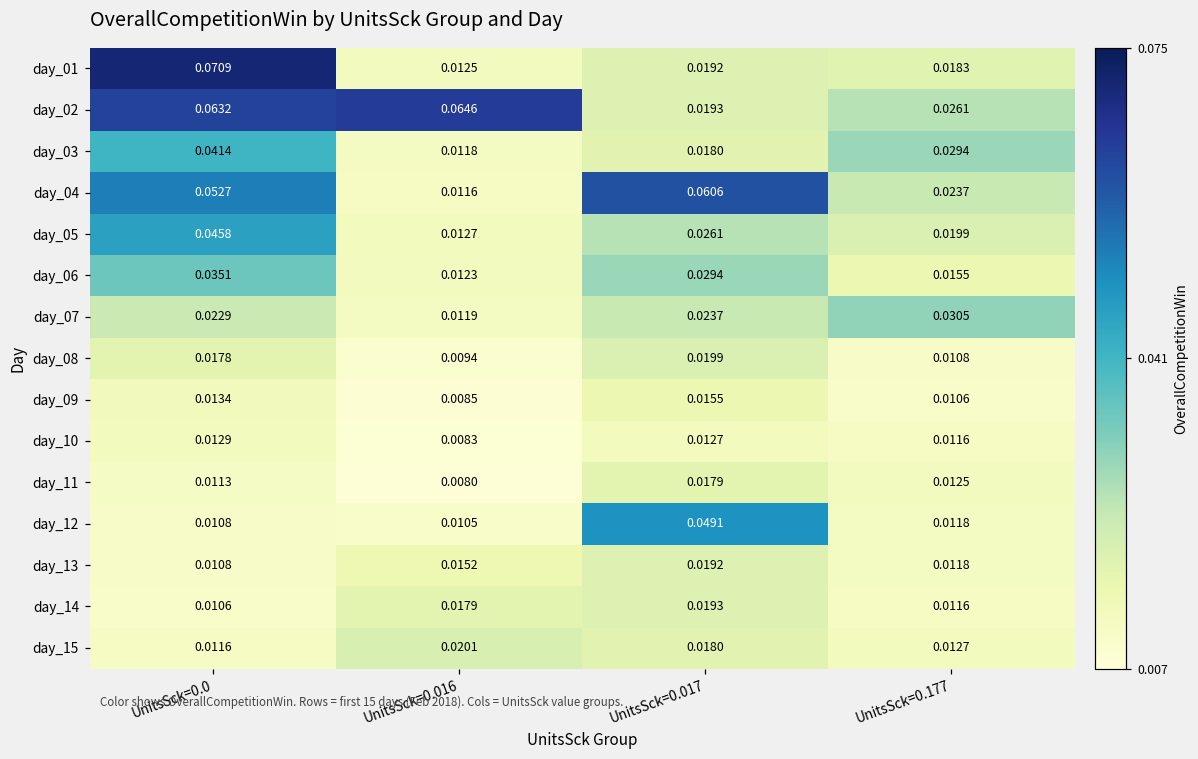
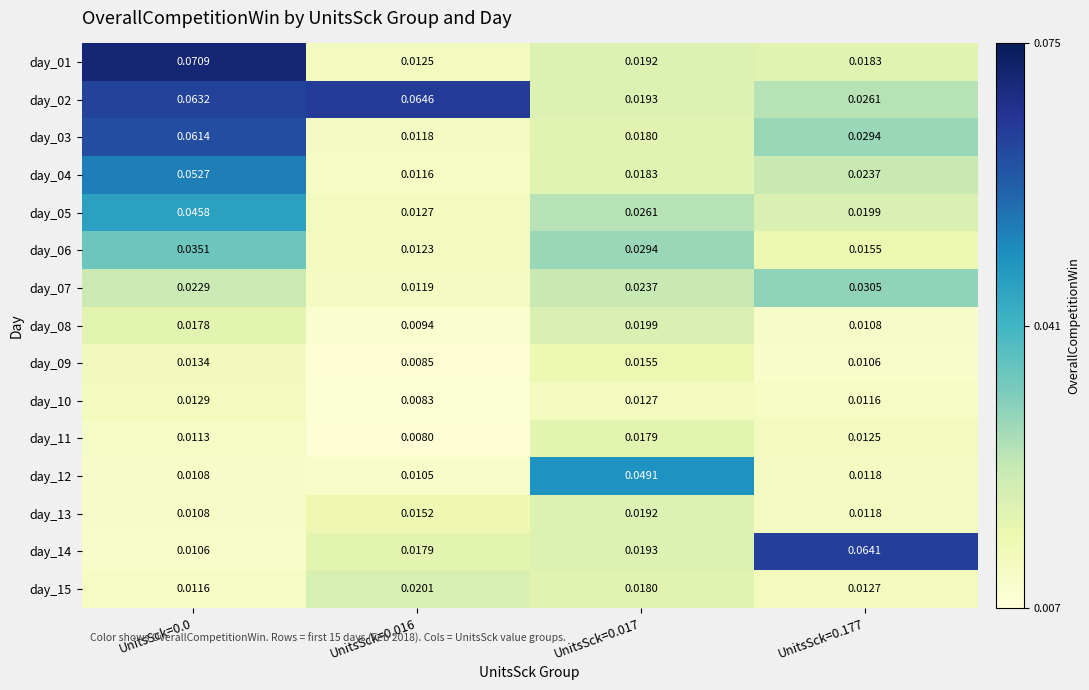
  {
    "day_01": {
      "UnitsSck=0.0": 0.0709,
      "UnitsSck=0.016": 0.0125,
      "UnitsSck=0.017": 0.0192,
      "UnitsSck=0.177": 0.0183
    },
    "day_02": {
      "UnitsSck=0.0": 0.0632,
      "UnitsSck=0.016": 0.0646,
      "UnitsSck=0.017": 0.0193,
      "UnitsSck=0.177": 0.0261
    },
    "day_03": {
-     "UnitsSck=0.0": 0.0414,
+     "UnitsSck=0.0": 0.0614,
      "UnitsSck=0.016": 0.0118,
      "UnitsSck=0.017": 0.0180,
      "UnitsSck=0.177": 0.0294
    },
    "day_04": {
      "UnitsSck=0.0": 0.0527,
      "UnitsSck=0.016": 0.0116,
-     "UnitsSck=0.017": 0.0606,
+     "UnitsSck=0.017": 0.0183,
      "UnitsSck=0.177": 0.0237
    },
    "day_05": {
      "UnitsSck=0.0": 0.0458,
      "UnitsSck=0.016": 0.0127,
      "UnitsSck=0.017": 0.0261,
      "UnitsSck=0.177": 0.0199
    },
    "day_06": {
      "UnitsSck=0.0": 0.0351,
      "UnitsSck=0.016": 0.0123,
      "UnitsSck=0.017": 0.0294,
      "UnitsSck=0.177": 0.0155
    },
    "day_07": {
      "UnitsSck=0.0": 0.0229,
      "UnitsSck=0.016": 0.0119,
      "UnitsSck=0.017": 0.0237,
      "UnitsSck=0.177": 0.0305
    },
    "day_08": {
      "UnitsSck=0.0": 0.0178,
      "UnitsSck=0.016": 0.0094,
      "UnitsSck=0.017": 0.0199,
      "UnitsSck=0.177": 0.0108
    },
    "day_09": {
      "UnitsSck=0.0": 0.0134,
      "UnitsSck=0.016": 0.0085,
      "UnitsSck=0.017": 0.0155,
      "UnitsSck=0.177": 0.0106
    },
    "day_10": {
      "UnitsSck=0.0": 0.0129,
      "UnitsSck=0.016": 0.0083,
      "UnitsSck=0.017": 0.0127,
      "UnitsSck=0.177": 0.0116
    },
    "day_11": {
      "UnitsSck=0.0": 0.0113,
      "UnitsSck=0.016": 0.0080,
      "UnitsSck=0.017": 0.0179,
      "UnitsSck=0.177": 0.0125
    },
    "day_12": {
      "UnitsSck=0.0": 0.0108,
      "UnitsSck=0.016": 0.0105,
      "UnitsSck=0.017": 0.0491,
      "UnitsSck=0.177": 0.0118
    },
    "day_13": {
      "UnitsSck=0.0": 0.0108,
      "UnitsSck=0.016": 0.0152,
      "UnitsSck=0.017": 0.0192,
      "UnitsSck=0.177": 0.0118
    },
    "day_14": {
      "UnitsSck=0.0": 0.0106,
      "UnitsSck=0.016": 0.0179,
      "UnitsSck=0.017": 0.0193,
-     "UnitsSck=0.177": 0.0116
+     "UnitsSck=0.177": 0.0641
    },
    "day_15": {
      "UnitsSck=0.0": 0.0116,
      "UnitsSck=0.016": 0.0201,
      "UnitsSck=0.017": 0.0180,
      "UnitsSck=0.177": 0.0127
    }
  }
